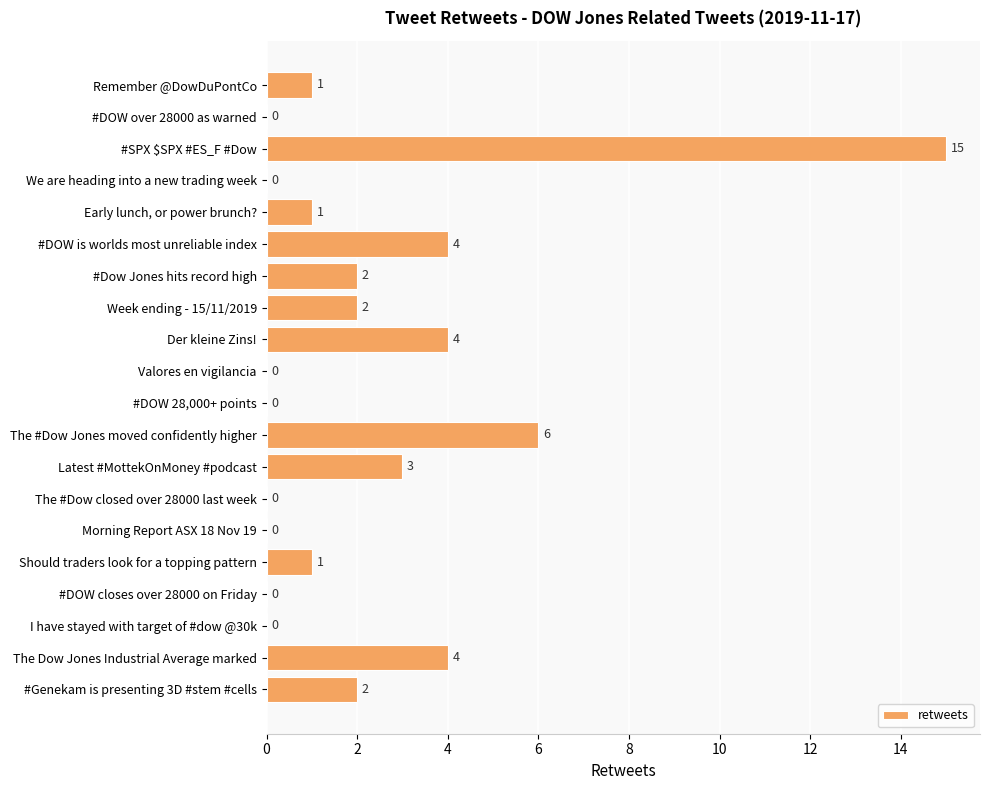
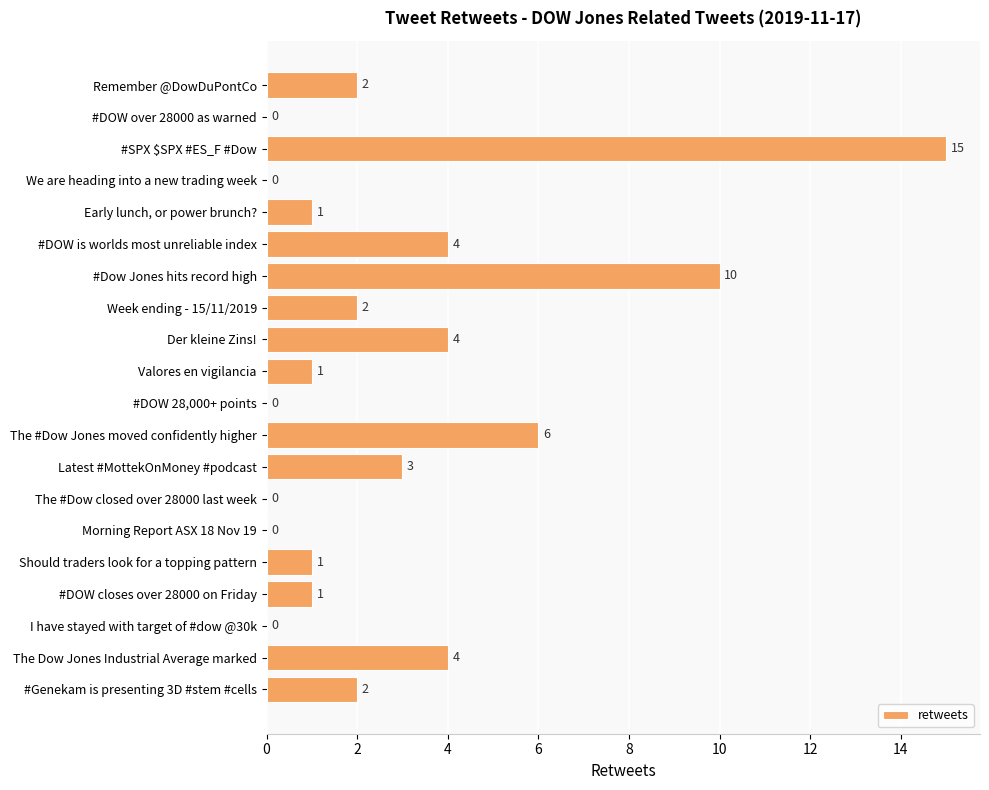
  {
-   "Remember @DowDuPontCo": 1,
+   "Remember @DowDuPontCo": 2,
    "#DOW over 28000 as warned": 0,
    "#SPX $SPX #ES_F #Dow": 15,
    "We are heading into a new trading week": 0,
    "Early lunch, or power brunch?": 1,
    "#DOW is worlds most unreliable index": 4,
-   "#Dow Jones hits record high": 2,
+   "#Dow Jones hits record high": 10,
    "Week ending - 15/11/2019": 2,
    "Der kleine Zins!": 4,
-   "Valores en vigilancia": 0,
+   "Valores en vigilancia": 1,
    "#DOW 28,000+ points": 0,
    "The #Dow Jones moved confidently higher": 6,
    "Latest #MottekOnMoney #podcast": 3,
    "The #Dow closed over 28000 last week": 0,
    "Morning Report ASX 18 Nov 19": 0,
    "Should traders look for a topping pattern": 1,
-   "#DOW closes over 28000 on Friday": 0,
+   "#DOW closes over 28000 on Friday": 1,
    "I have stayed with target of #dow @30k": 0,
    "The Dow Jones Industrial Average marked": 4,
    "#Genekam is presenting 3D #stem #cells": 2
  }
